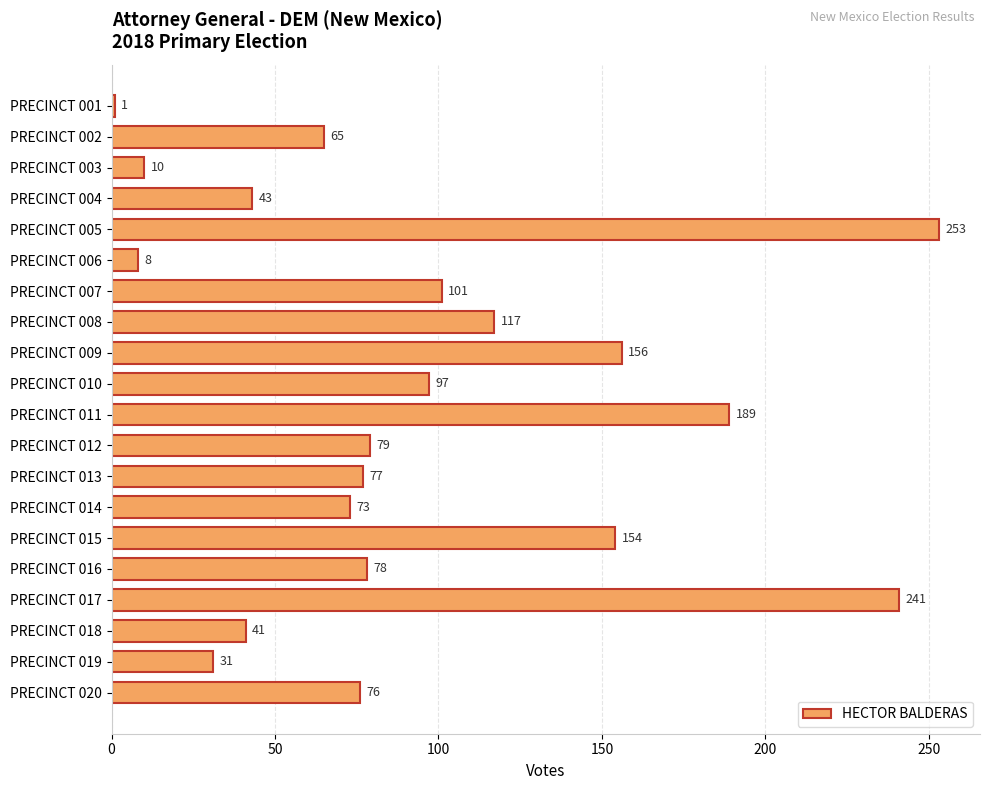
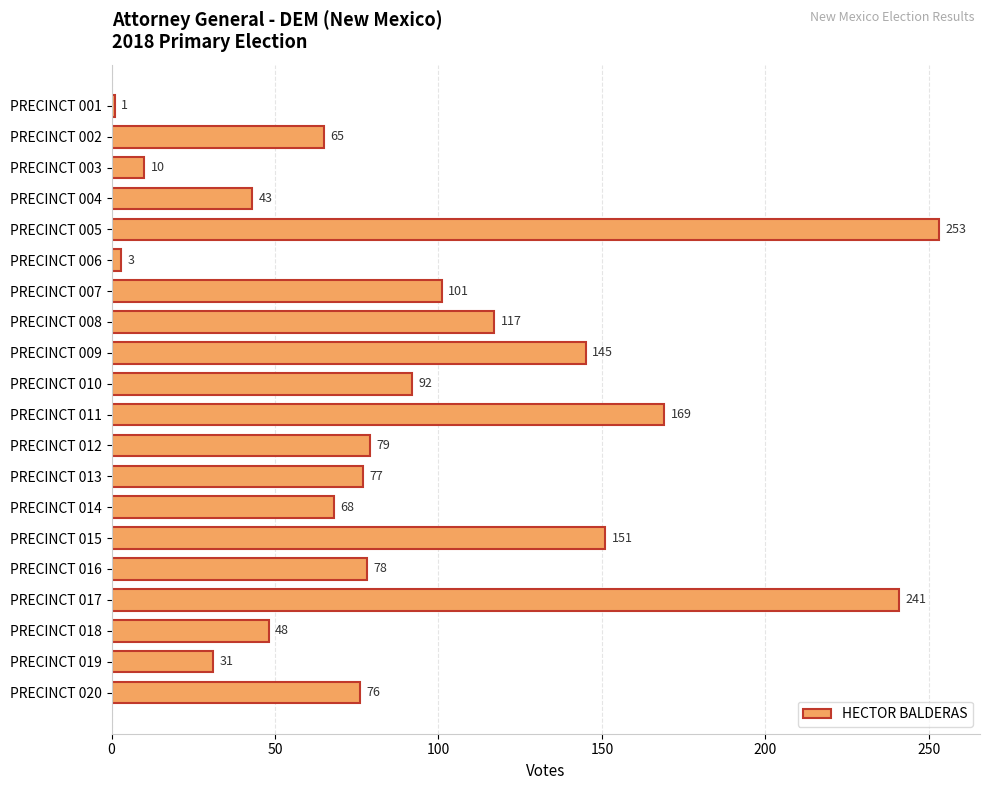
  {
    "PRECINCT 001": 1,
    "PRECINCT 002": 65,
    "PRECINCT 003": 10,
    "PRECINCT 004": 43,
    "PRECINCT 005": 253,
-   "PRECINCT 006": 8,
+   "PRECINCT 006": 3,
    "PRECINCT 007": 101,
    "PRECINCT 008": 117,
-   "PRECINCT 009": 156,
-   "PRECINCT 010": 97,
-   "PRECINCT 011": 189,
+   "PRECINCT 009": 145,
+   "PRECINCT 010": 92,
+   "PRECINCT 011": 169,
    "PRECINCT 012": 79,
    "PRECINCT 013": 77,
-   "PRECINCT 014": 73,
-   "PRECINCT 015": 154,
+   "PRECINCT 014": 68,
+   "PRECINCT 015": 151,
    "PRECINCT 016": 78,
    "PRECINCT 017": 241,
-   "PRECINCT 018": 41,
+   "PRECINCT 018": 48,
    "PRECINCT 019": 31,
    "PRECINCT 020": 76
  }
